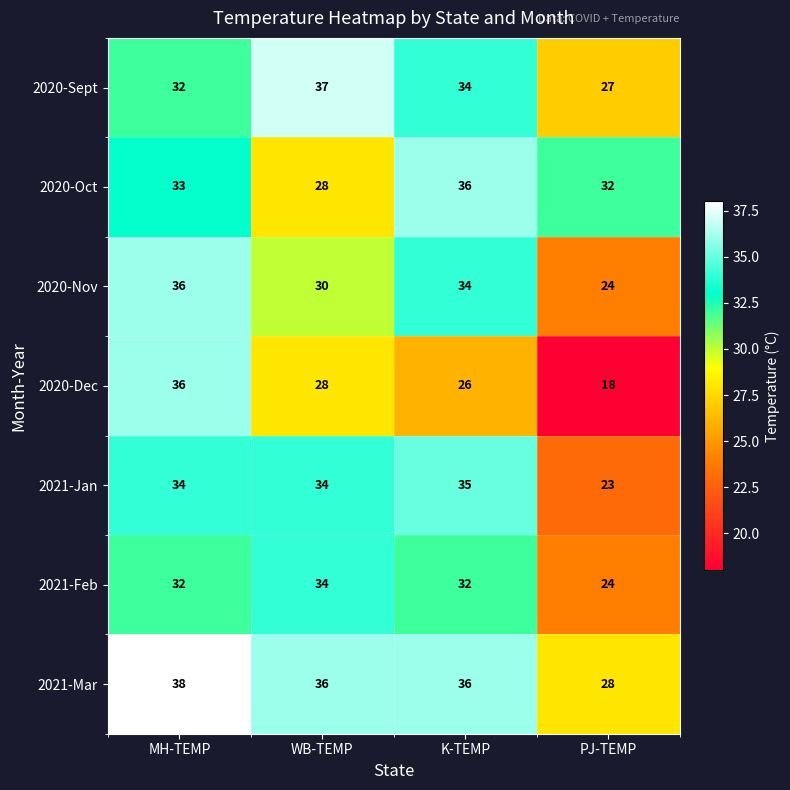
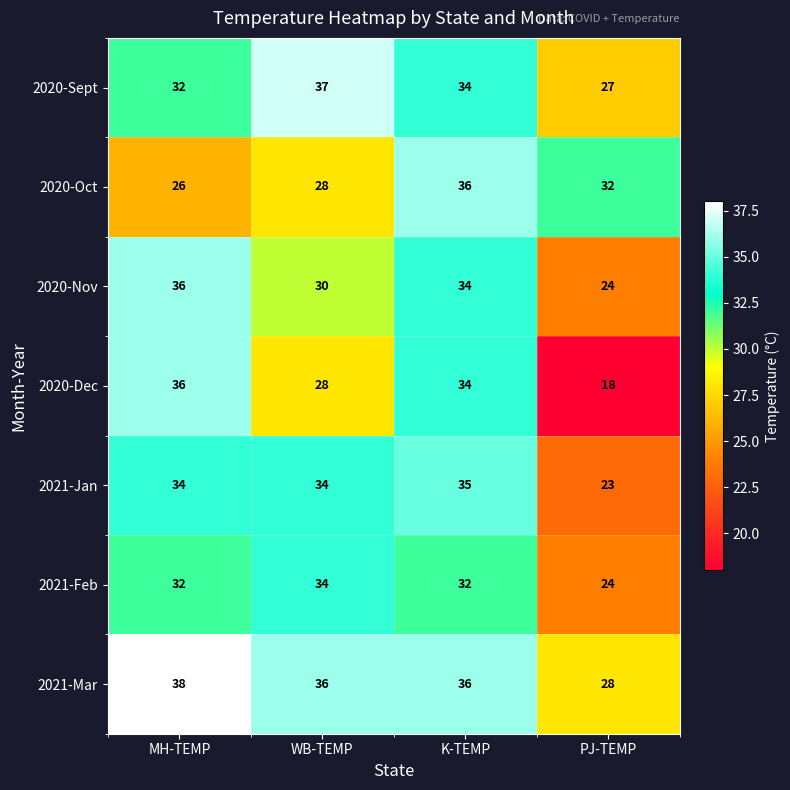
  {
    "2020-Sept": {
      "MH-TEMP": 32,
      "WB-TEMP": 37,
      "K-TEMP": 34,
      "PJ-TEMP": 27
    },
    "2020-Oct": {
-     "MH-TEMP": 33,
+     "MH-TEMP": 26,
      "WB-TEMP": 28,
      "K-TEMP": 36,
      "PJ-TEMP": 32
    },
    "2020-Nov": {
      "MH-TEMP": 36,
      "WB-TEMP": 30,
      "K-TEMP": 34,
      "PJ-TEMP": 24
    },
    "2020-Dec": {
      "MH-TEMP": 36,
      "WB-TEMP": 28,
-     "K-TEMP": 26,
+     "K-TEMP": 34,
      "PJ-TEMP": 18
    },
    "2021-Jan": {
      "MH-TEMP": 34,
      "WB-TEMP": 34,
      "K-TEMP": 35,
      "PJ-TEMP": 23
    },
    "2021-Feb": {
      "MH-TEMP": 32,
      "WB-TEMP": 34,
      "K-TEMP": 32,
      "PJ-TEMP": 24
    },
    "2021-Mar": {
      "MH-TEMP": 38,
      "WB-TEMP": 36,
      "K-TEMP": 36,
      "PJ-TEMP": 28
    }
  }
